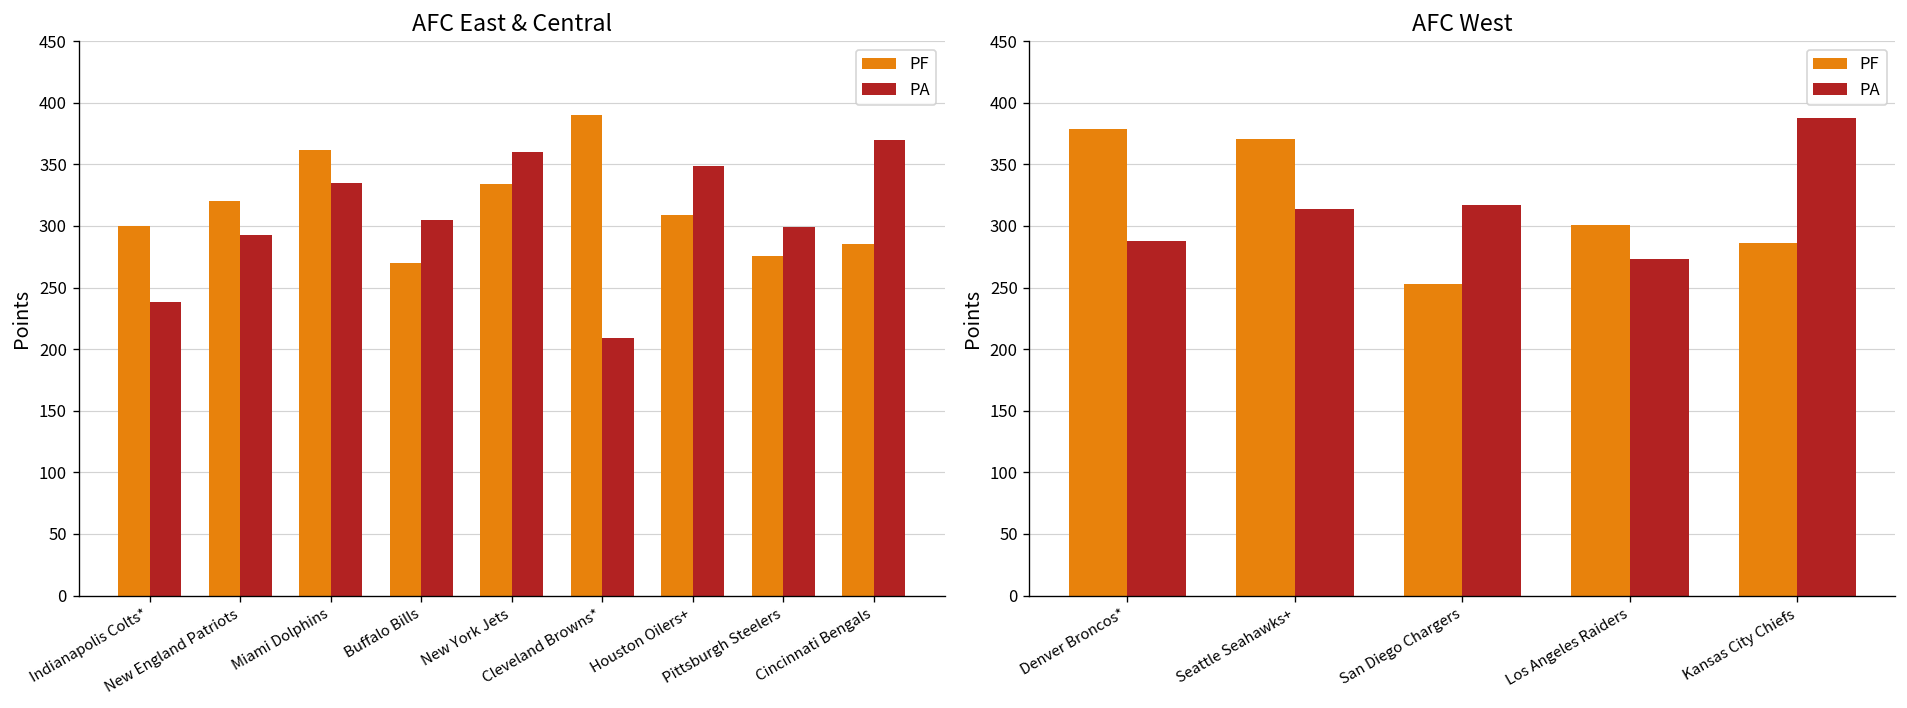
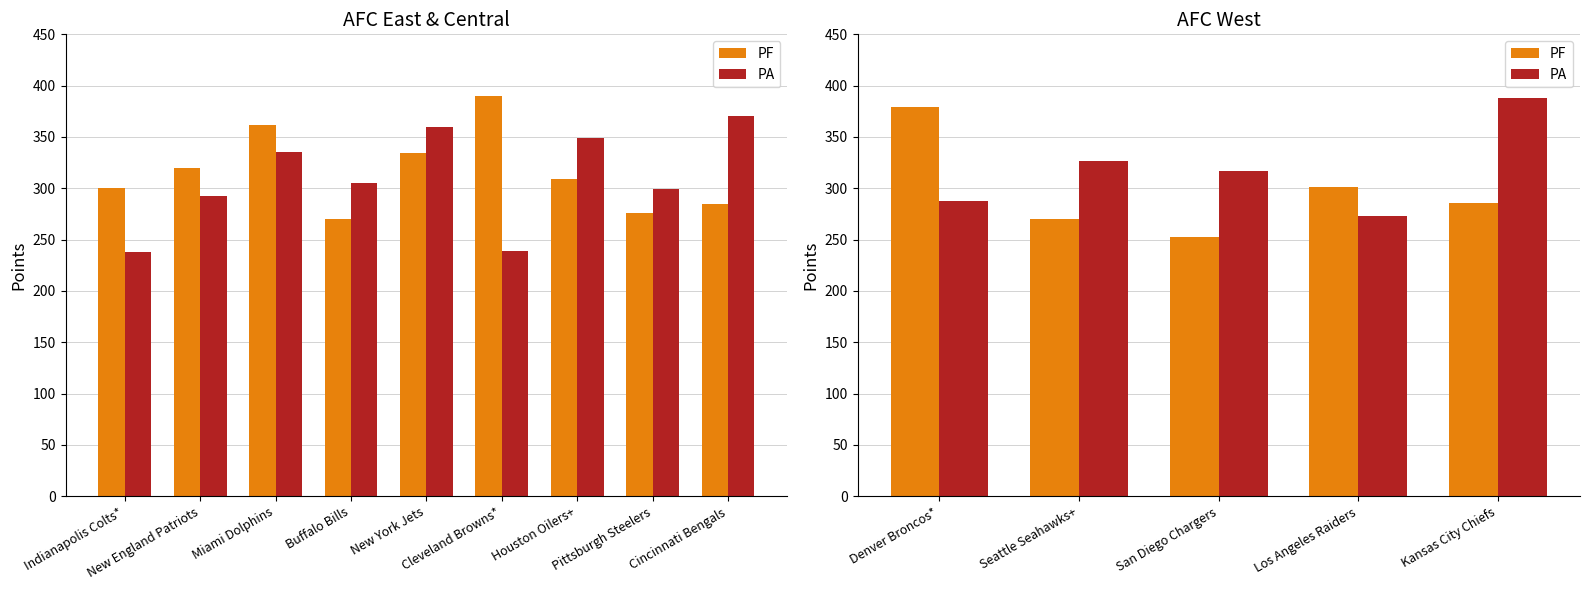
  {
    "AFC East & Central": {
      "PF": {
        "Indianapolis Colts*": 300,
        "New England Patriots": 320,
        "Miami Dolphins": 362,
        "Buffalo Bills": 270,
        "New York Jets": 334,
        "Cleveland Browns*": 390,
        "Houston Oilers+": 309,
        "Pittsburgh Steelers": 276,
        "Cincinnati Bengals": 285
      },
      "PA": {
        "Indianapolis Colts*": 238,
        "New England Patriots": 293,
        "Miami Dolphins": 335,
        "Buffalo Bills": 305,
        "New York Jets": 360,
-       "Cleveland Browns*": 209,
+       "Cleveland Browns*": 239,
        "Houston Oilers+": 349,
        "Pittsburgh Steelers": 299,
        "Cincinnati Bengals": 370
      }
    },
    "AFC West": {
      "PF": {
        "Denver Broncos*": 379,
-       "Seattle Seahawks+": 371,
+       "Seattle Seahawks+": 270,
        "San Diego Chargers": 253,
        "Los Angeles Raiders": 301,
        "Kansas City Chiefs": 286
      },
      "PA": {
        "Denver Broncos*": 288,
-       "Seattle Seahawks+": 314,
+       "Seattle Seahawks+": 327,
        "San Diego Chargers": 317,
        "Los Angeles Raiders": 273,
        "Kansas City Chiefs": 388
      }
    }
  }
